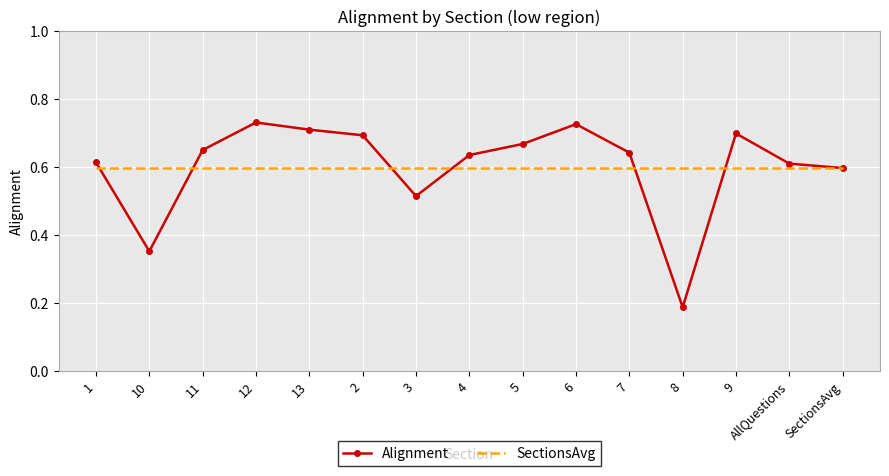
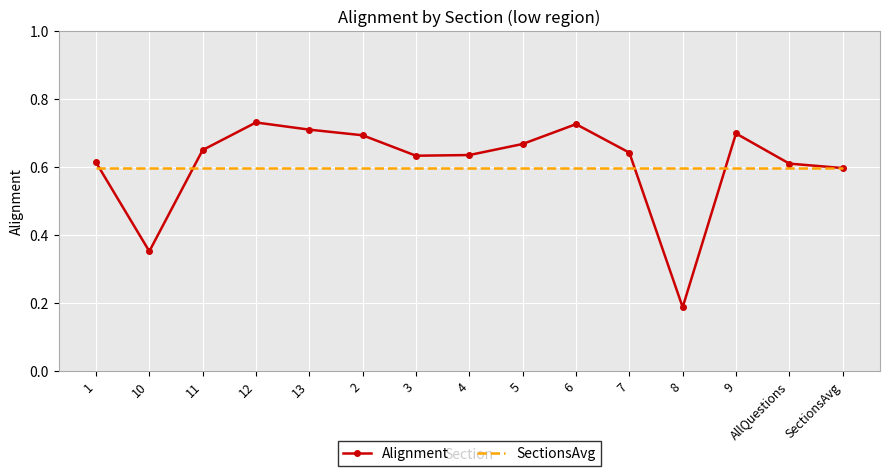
  {
    "Alignment": {
      "1": 0.61,
      "10": 0.35,
      "11": 0.65,
      "12": 0.73,
      "13": 0.71,
      "2": 0.69,
-     "3": 0.51,
+     "3": 0.63,
      "4": 0.64,
      "5": 0.67,
      "6": 0.73,
      "7": 0.64,
      "8": 0.19,
      "9": 0.70,
      "AllQuestions": 0.61
    },
    "SectionsAvg": {
      "1": 0.60,
      "10": 0.60,
      "11": 0.60,
      "12": 0.60,
      "13": 0.60,
      "2": 0.60,
      "3": 0.60,
      "4": 0.60,
      "5": 0.60,
      "6": 0.60,
      "7": 0.60,
      "8": 0.60,
      "9": 0.60,
      "AllQuestions": 0.60
    }
  }
